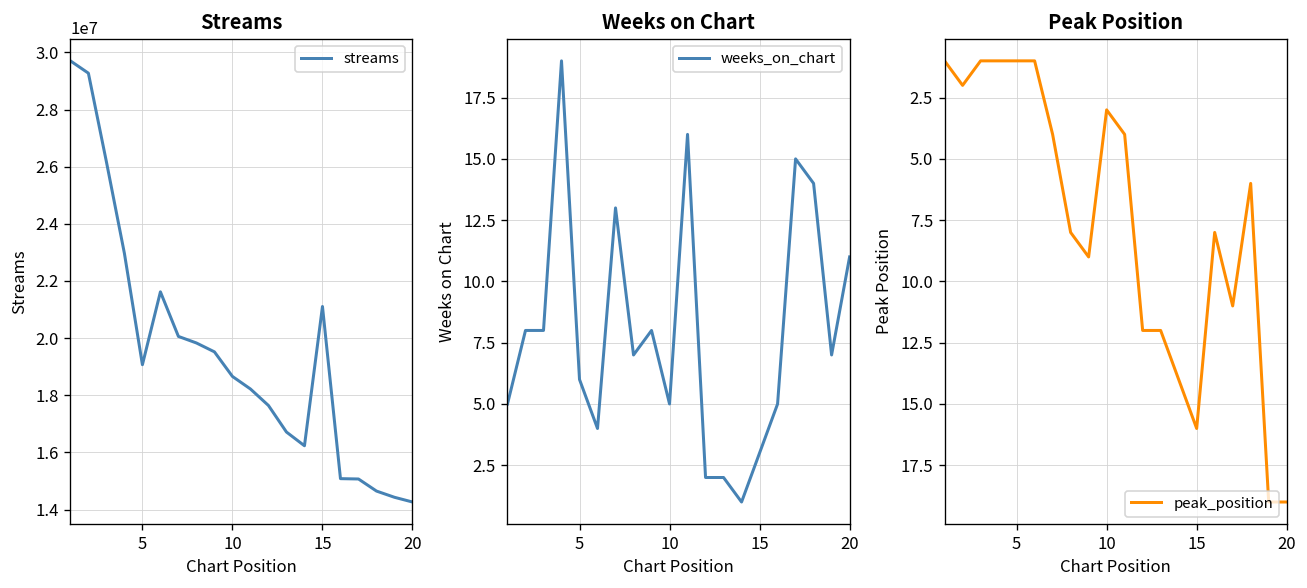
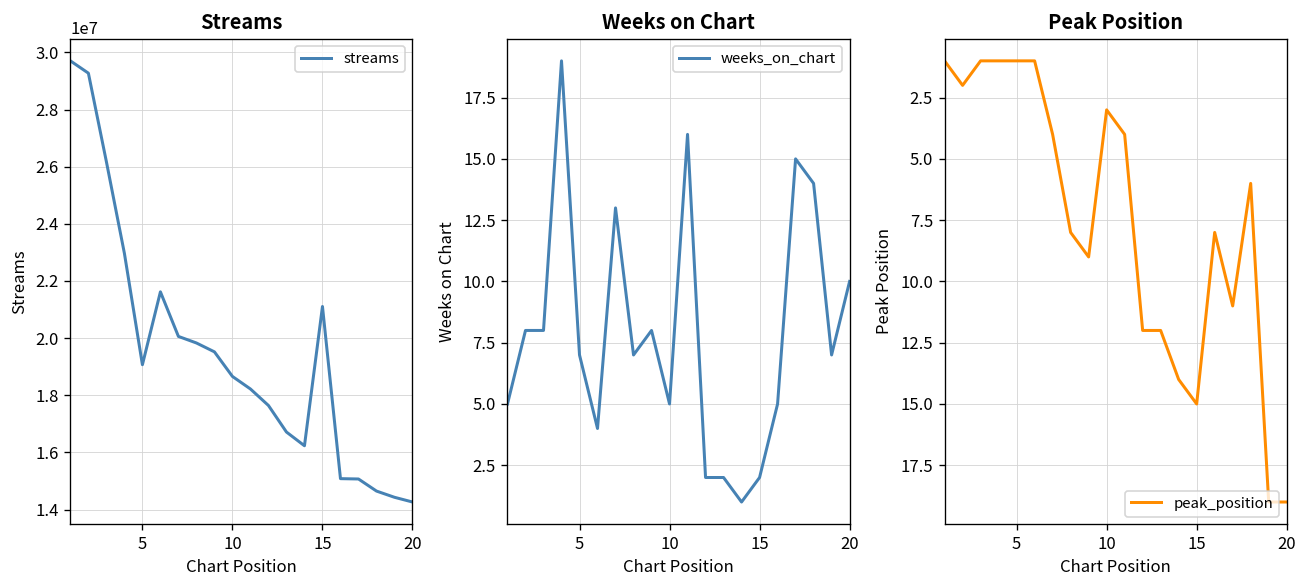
  {
    "Streams": {
      "5": 19100000,
      "10": 18700000,
      "15": 21100000,
      "20": 14300000
    },
    "Weeks on Chart": {
-     "5": 6,
+     "5": 7,
      "10": 5,
-     "15": 3,
-     "20": 11
+     "15": 2,
+     "20": 10
    },
    "Peak Position": {
      "5": 1,
      "10": 3,
-     "15": 16,
+     "15": 15,
      "20": 19
    }
  }
